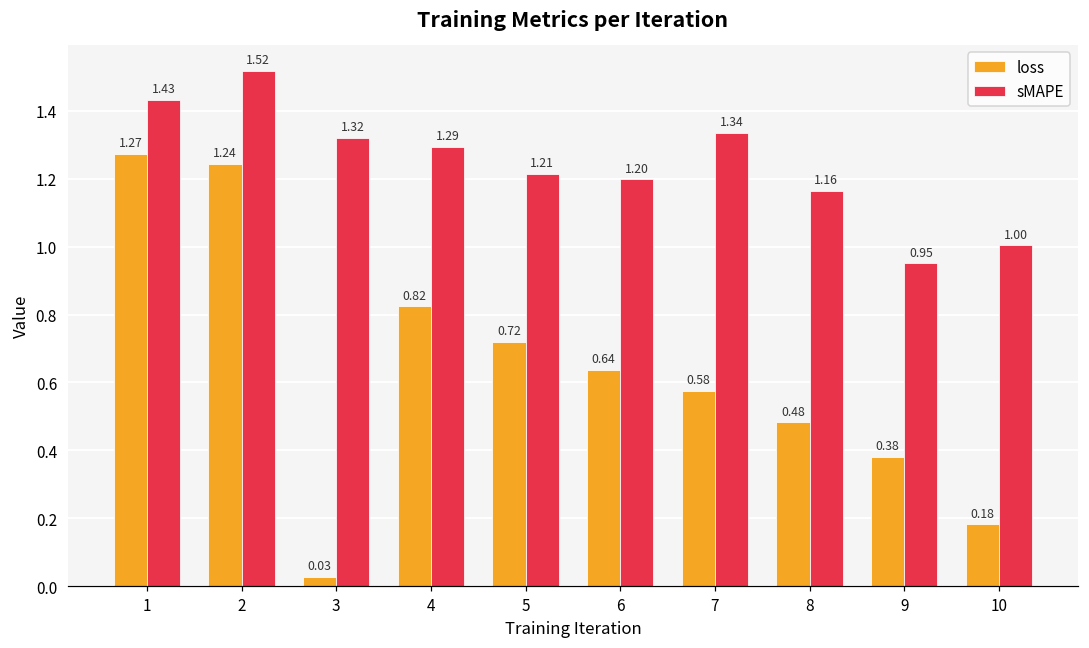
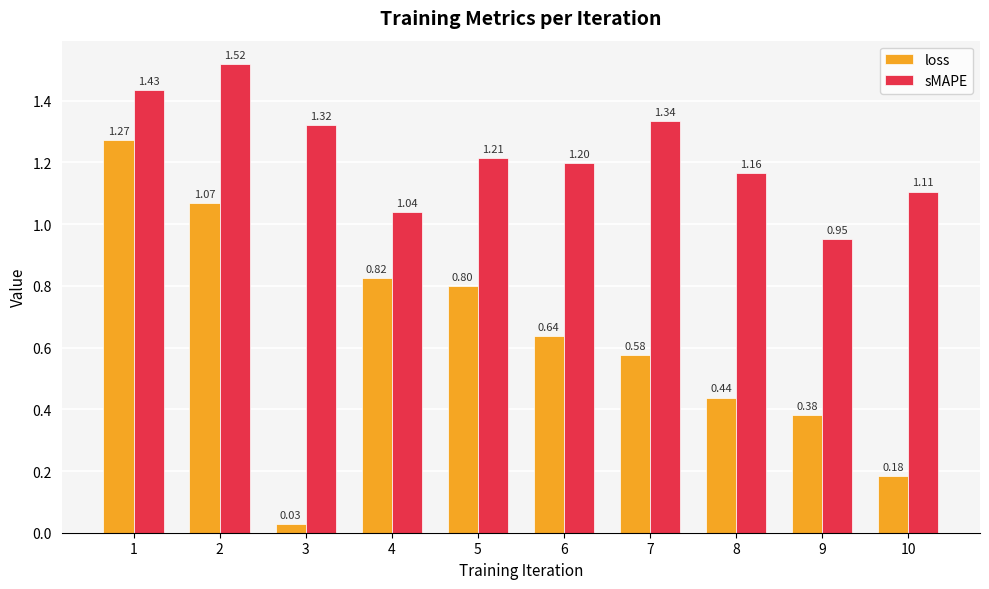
  {
    "loss": {
      "1": 1.27,
-     "2": 1.24,
+     "2": 1.07,
      "3": 0.03,
      "4": 0.82,
-     "5": 0.72,
+     "5": 0.80,
      "6": 0.64,
      "7": 0.58,
-     "8": 0.48,
+     "8": 0.44,
      "9": 0.38,
      "10": 0.18
    },
    "sMAPE": {
      "1": 1.43,
      "2": 1.52,
      "3": 1.32,
-     "4": 1.29,
+     "4": 1.04,
      "5": 1.21,
      "6": 1.20,
      "7": 1.34,
      "8": 1.16,
      "9": 0.95,
-     "10": 1.00
+     "10": 1.11
    }
  }
